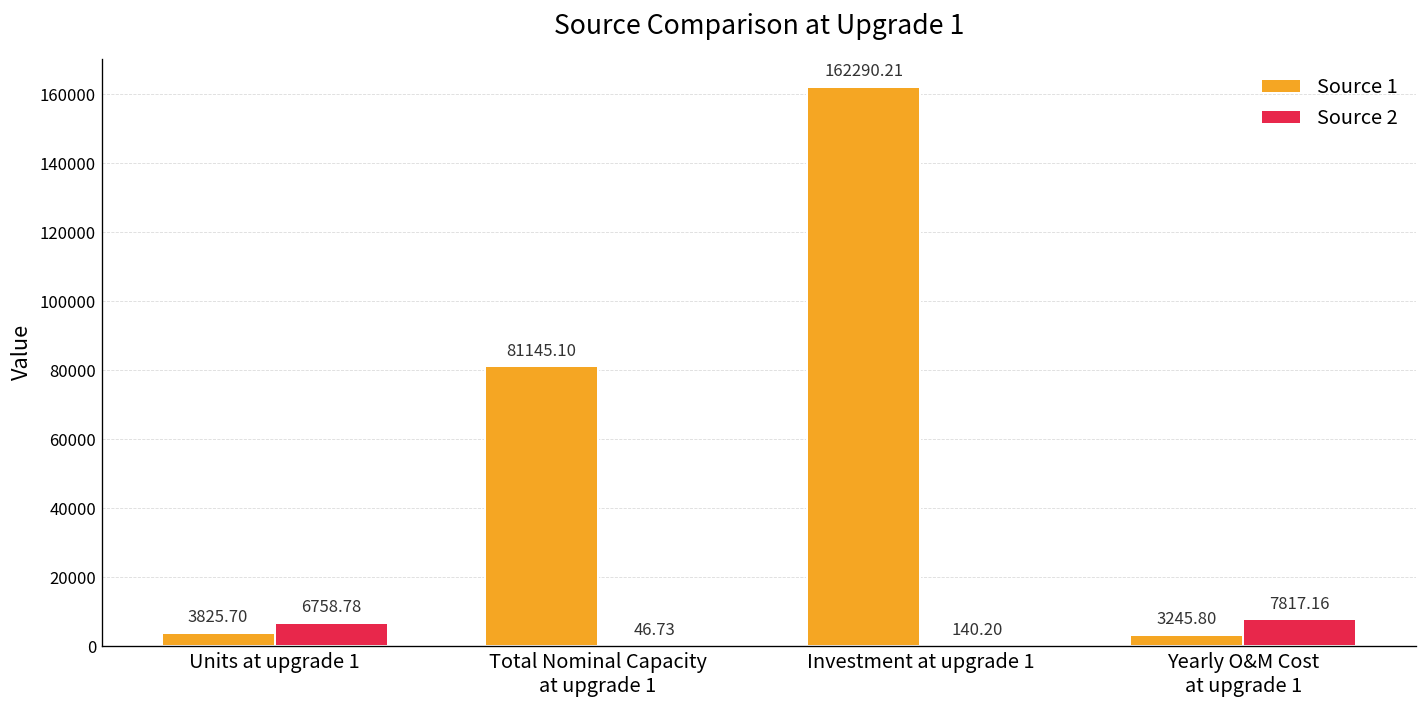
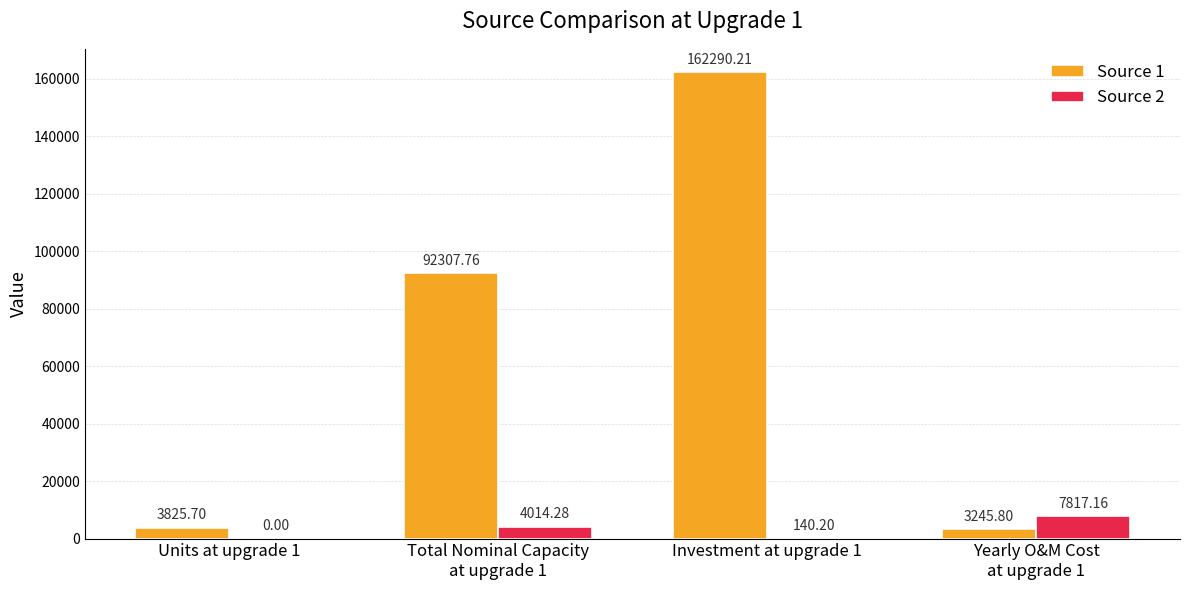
  {
    "Source 1": {
      "Units at upgrade 1": 3825.70,
-     "Total Nominal Capacity at upgrade 1": 81145.10,
+     "Total Nominal Capacity at upgrade 1": 92307.76,
      "Investment at upgrade 1": 162290.21,
      "Yearly O&M Cost at upgrade 1": 3245.80
    },
    "Source 2": {
-     "Units at upgrade 1": 6758.78,
-     "Total Nominal Capacity at upgrade 1": 46.73,
+     "Units at upgrade 1": 0.00,
+     "Total Nominal Capacity at upgrade 1": 4014.28,
      "Investment at upgrade 1": 140.20,
      "Yearly O&M Cost at upgrade 1": 7817.16
    }
  }
